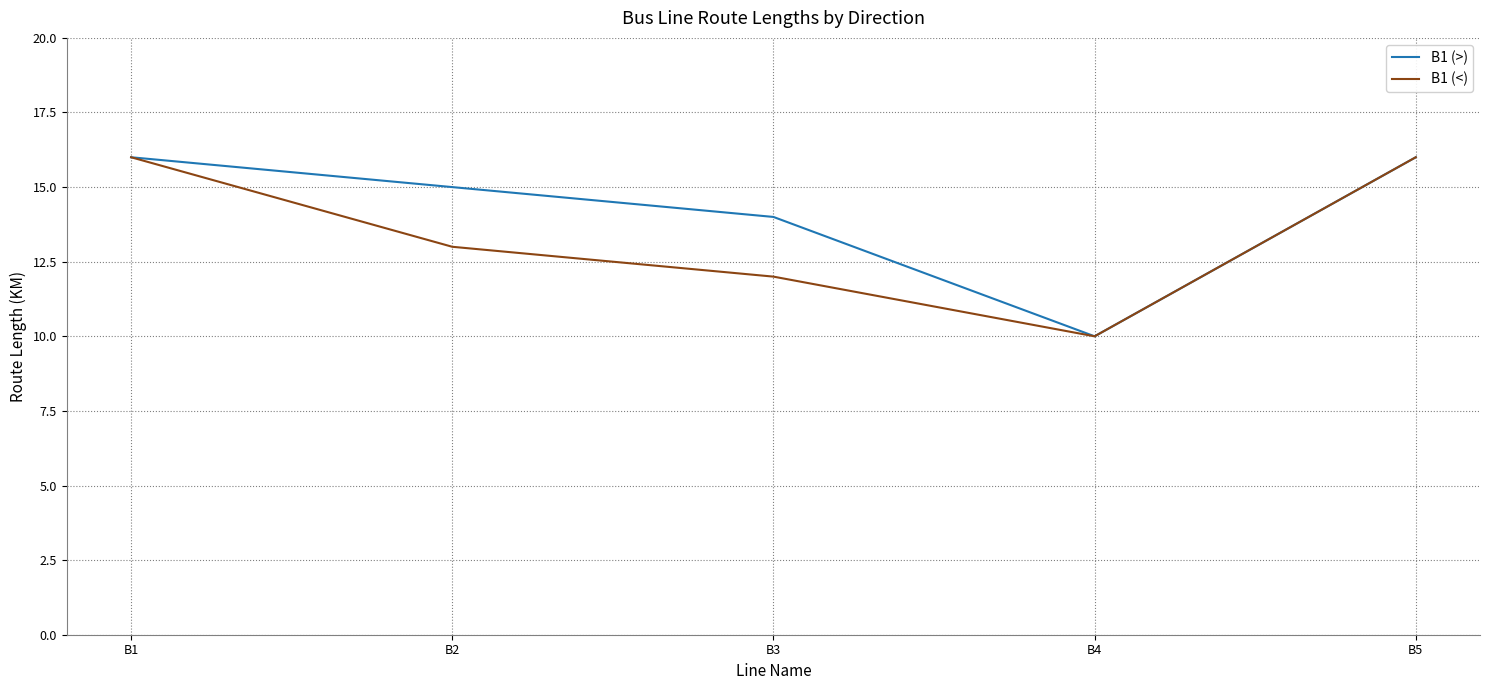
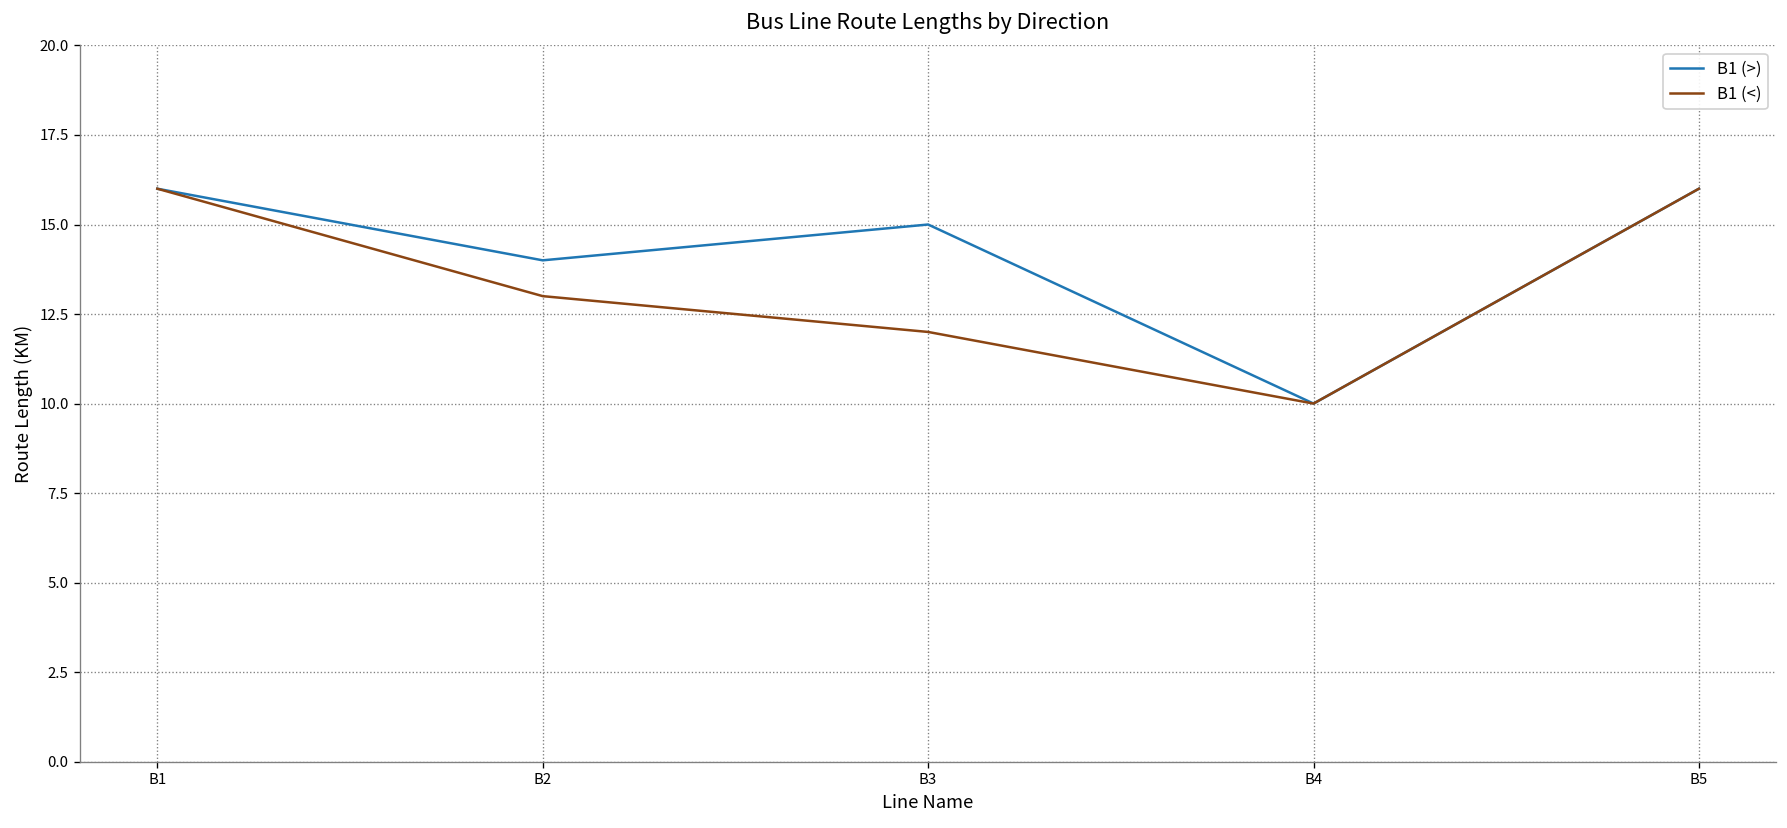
  {
    "B1 (>)": {
-     "B2": 15,
-     "B3": 14
+     "B2": 14,
+     "B3": 15
    },
    "B1 (<)": {
      "B2": 13,
      "B3": 12
    }
  }
